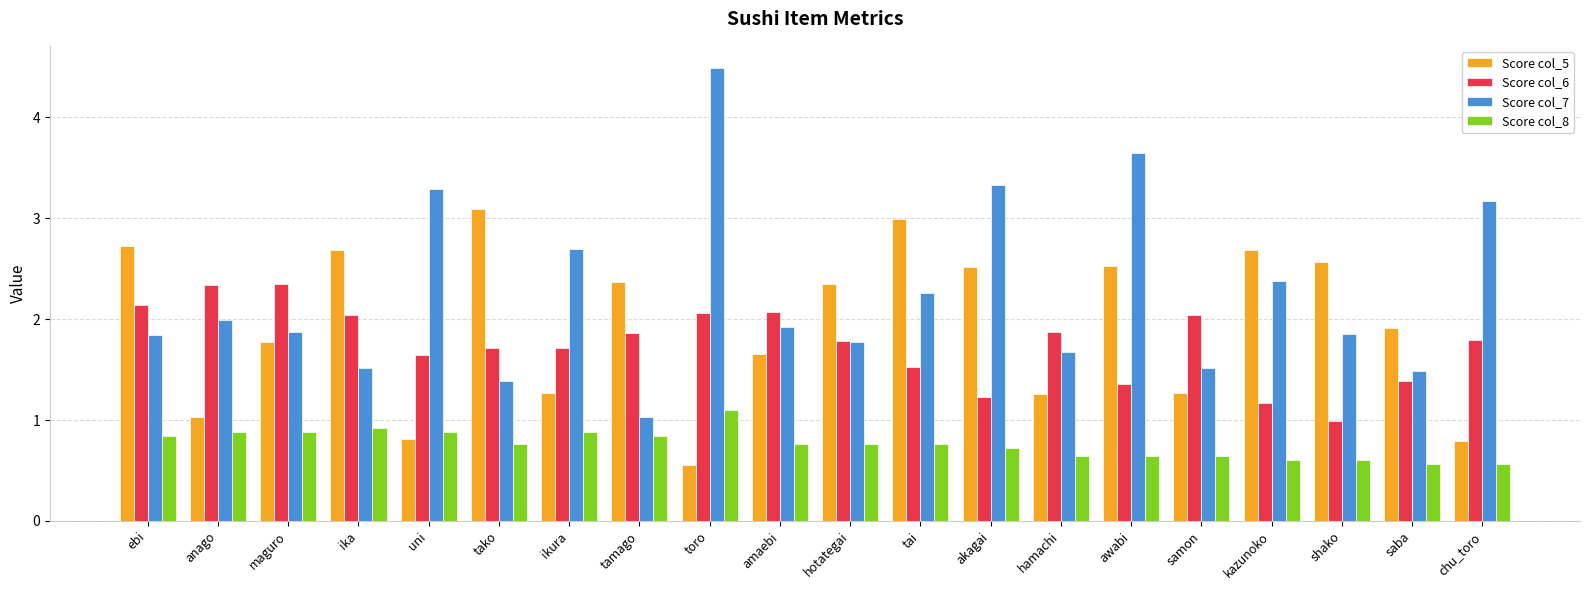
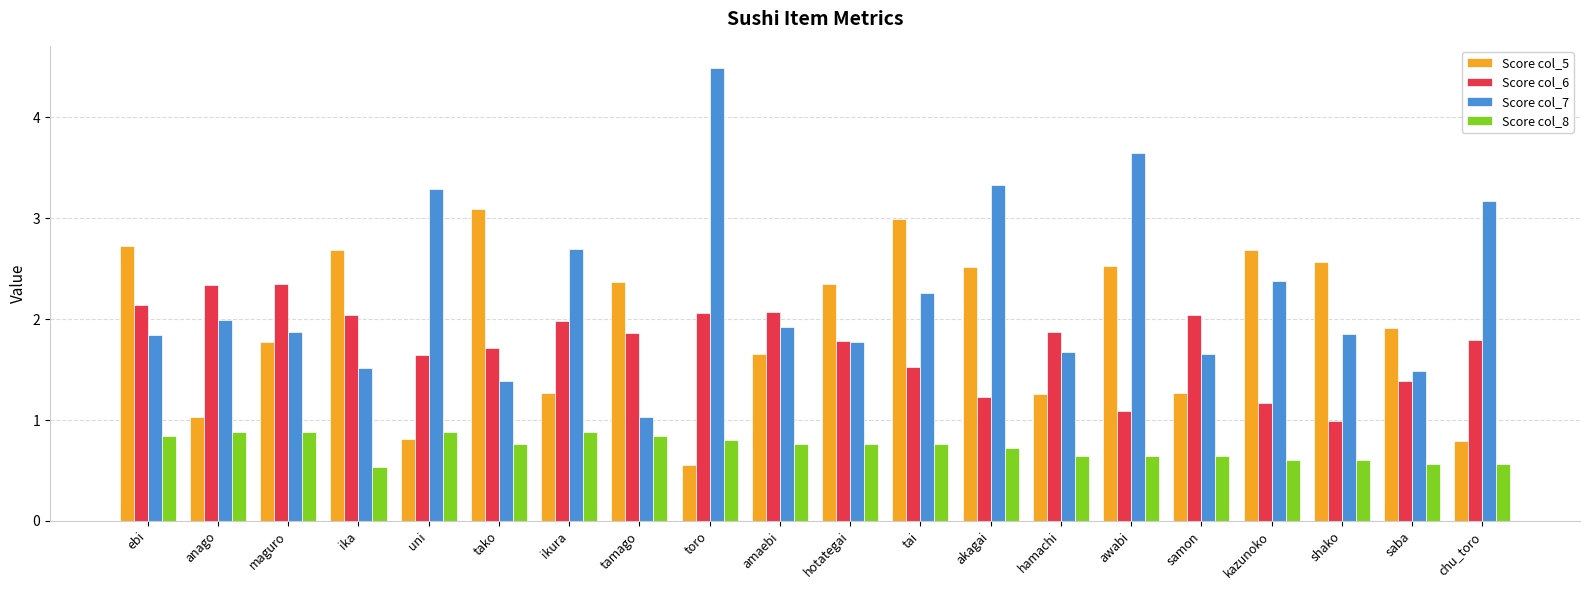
  {
    "Score col_5": {
      "ebi": 2.73,
      "anago": 1.03,
      "maguro": 1.77,
      "ika": 2.69,
      "uni": 0.81,
      "tako": 3.09,
      "ikura": 1.26,
      "tamago": 2.37,
      "toro": 0.55,
      "amaebi": 1.65,
      "hotategai": 2.35,
      "tai": 2.99,
      "akagai": 2.52,
      "hamachi": 1.26,
      "awabi": 2.53,
      "samon": 1.27,
      "kazunoko": 2.68,
      "shako": 2.57,
      "saba": 1.92,
      "chu_toro": 0.80
    },
    "Score col_6": {
      "ebi": 2.14,
      "anago": 2.34,
      "maguro": 2.35,
      "ika": 2.04,
      "uni": 1.64,
      "tako": 1.72,
-     "ikura": 1.71,
+     "ikura": 1.98,
      "tamago": 1.87,
      "toro": 2.06,
      "amaebi": 2.07,
      "hotategai": 1.79,
      "tai": 1.53,
      "akagai": 1.23,
      "hamachi": 1.87,
-     "awabi": 1.35,
+     "awabi": 1.09,
      "samon": 2.05,
      "kazunoko": 1.17,
      "shako": 0.99,
      "saba": 1.39,
      "chu_toro": 1.79
    },
    "Score col_7": {
      "ebi": 1.84,
      "anago": 1.99,
      "maguro": 1.87,
      "ika": 1.52,
      "uni": 3.29,
      "tako": 1.38,
      "ikura": 2.70,
      "tamago": 1.03,
      "toro": 4.49,
      "amaebi": 1.92,
      "hotategai": 1.77,
      "tai": 2.26,
      "akagai": 3.33,
      "hamachi": 1.67,
      "awabi": 3.65,
-     "samon": 1.51,
+     "samon": 1.66,
      "kazunoko": 2.38,
      "shako": 1.86,
      "saba": 1.48,
      "chu_toro": 3.17
    },
    "Score col_8": {
      "ebi": 0.84,
      "anago": 0.88,
      "maguro": 0.88,
-     "ika": 0.92,
+     "ika": 0.53,
      "uni": 0.88,
      "tako": 0.76,
      "ikura": 0.88,
      "tamago": 0.84,
-     "toro": 1.1,
+     "toro": 0.8,
      "amaebi": 0.76,
      "hotategai": 0.76,
      "tai": 0.76,
      "akagai": 0.72,
      "hamachi": 0.64,
      "awabi": 0.64,
      "samon": 0.64,
      "kazunoko": 0.60,
      "shako": 0.60,
      "saba": 0.56,
      "chu_toro": 0.56
    }
  }
